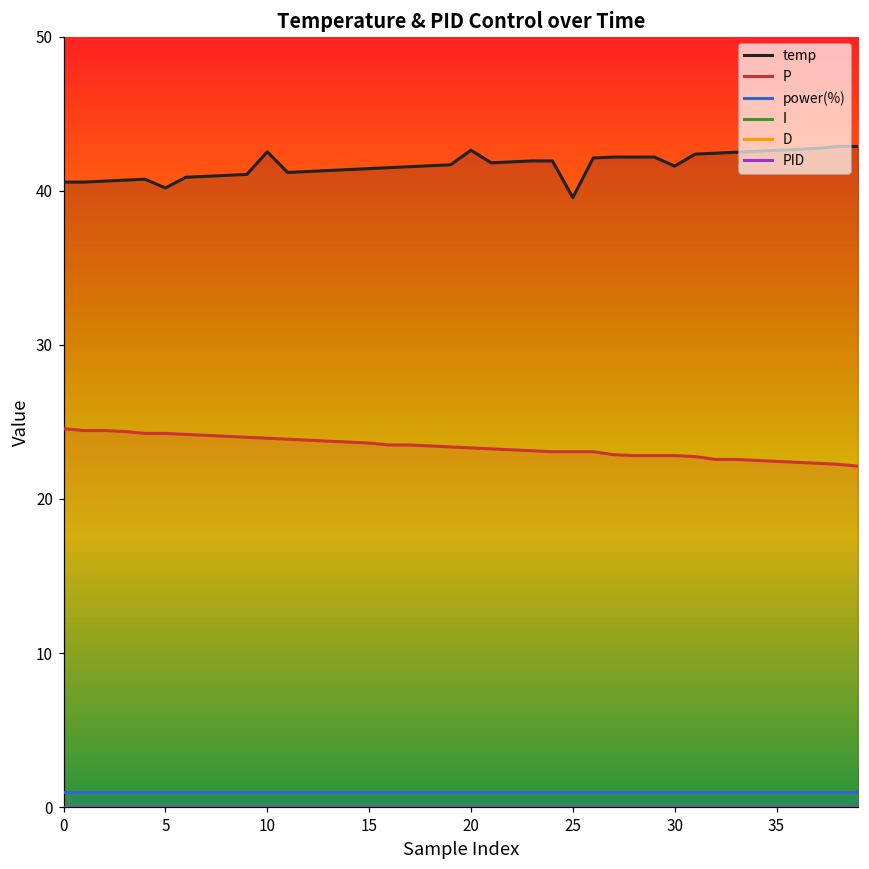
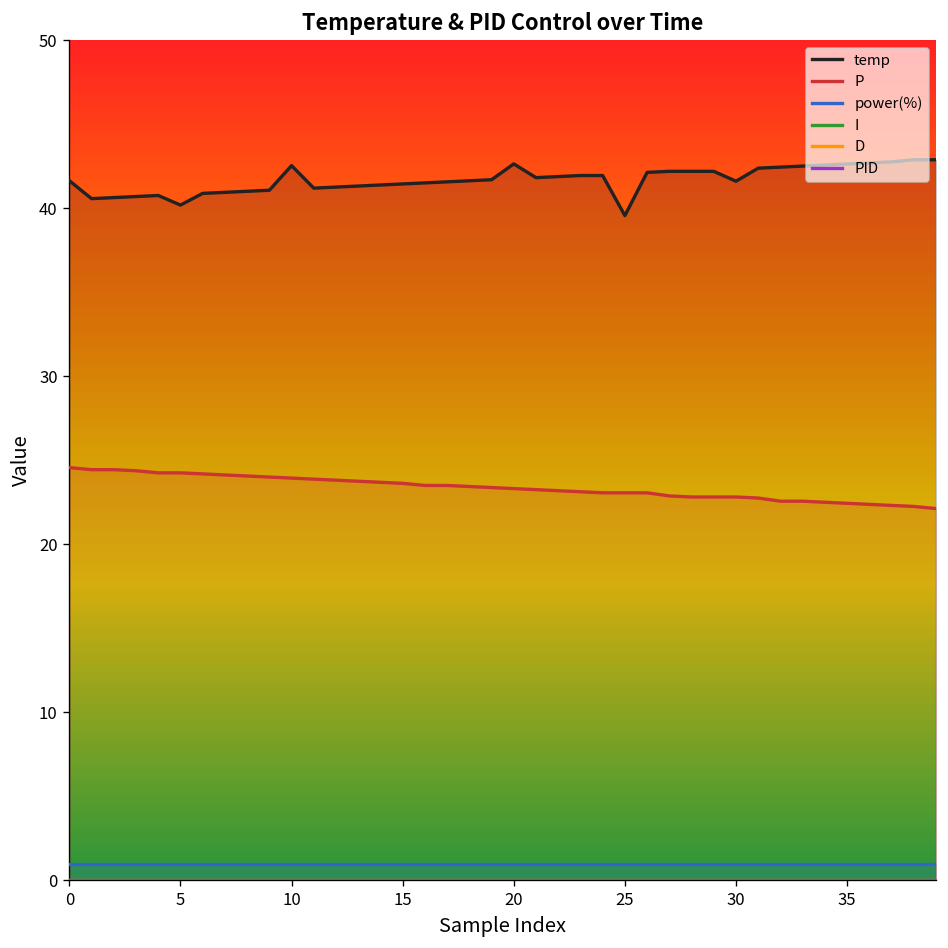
  {
    "temp": {
-     "0": 40.6,
+     "0": 41.6,
      "5": 40.2,
      "10": 42.5,
      "15": 41.4,
      "20": 42.6,
      "25": 39.6,
      "30": 41.6
    },
    "P": {
      "0": 24.6,
      "5": 24.3,
      "10": 23.9,
      "15": 23.6,
      "20": 23.3,
      "25": 23.1,
      "30": 22.8,
      "35": 22.4
    },
    "power(%)": {
      "0": 1.0,
      "5": 1.0,
      "10": 1.0,
      "15": 1.0,
      "20": 1.0,
      "25": 1.0,
      "30": 1.0,
      "35": 1.0
    },
    "PID": {
      "0": 0.0,
      "5": 0.0,
      "10": 0.0,
      "15": 0.0,
      "20": 0.0,
      "25": 0.0,
      "30": 0.0,
      "35": 0.0
    }
  }
